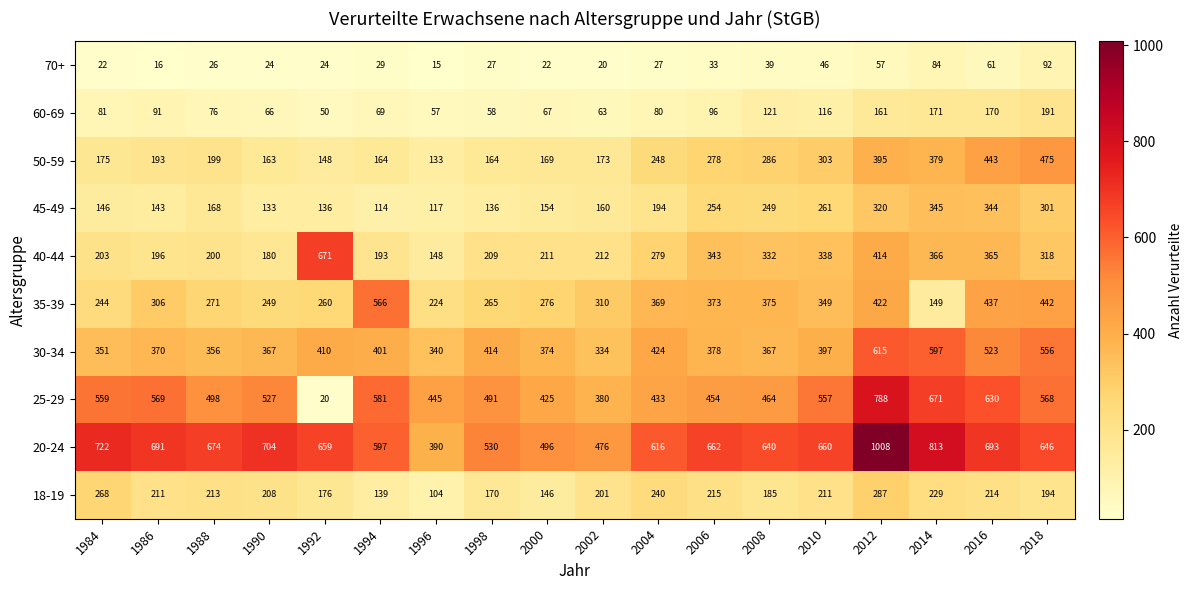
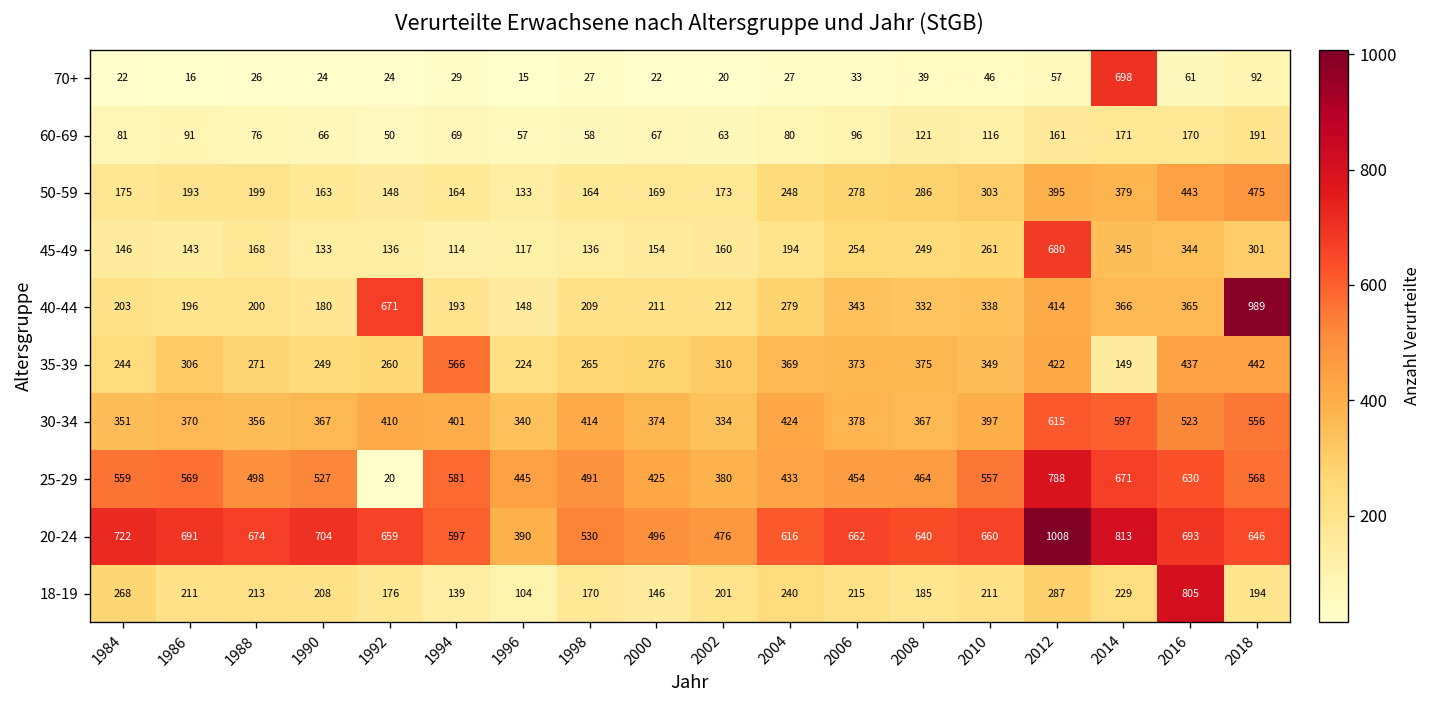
  {
    "70+": {
      "1984": 22,
      "1986": 16,
      "1988": 26,
      "1990": 24,
      "1992": 24,
      "1994": 29,
      "1996": 15,
      "1998": 27,
      "2000": 22,
      "2002": 20,
      "2004": 27,
      "2006": 33,
      "2008": 39,
      "2010": 46,
      "2012": 57,
-     "2014": 84,
+     "2014": 698,
      "2016": 61,
      "2018": 92
    },
    "60-69": {
      "1984": 81,
      "1986": 91,
      "1988": 76,
      "1990": 66,
      "1992": 50,
      "1994": 69,
      "1996": 57,
      "1998": 58,
      "2000": 67,
      "2002": 63,
      "2004": 80,
      "2006": 96,
      "2008": 121,
      "2010": 116,
      "2012": 161,
      "2014": 171,
      "2016": 170,
      "2018": 191
    },
    "50-59": {
      "1984": 175,
      "1986": 193,
      "1988": 199,
      "1990": 163,
      "1992": 148,
      "1994": 164,
      "1996": 133,
      "1998": 164,
      "2000": 169,
      "2002": 173,
      "2004": 248,
      "2006": 278,
      "2008": 286,
      "2010": 303,
      "2012": 395,
      "2014": 379,
      "2016": 443,
      "2018": 475
    },
    "45-49": {
      "1984": 146,
      "1986": 143,
      "1988": 168,
      "1990": 133,
      "1992": 136,
      "1994": 114,
      "1996": 117,
      "1998": 136,
      "2000": 154,
      "2002": 160,
      "2004": 194,
      "2006": 254,
      "2008": 249,
      "2010": 261,
-     "2012": 320,
+     "2012": 680,
      "2014": 345,
      "2016": 344,
      "2018": 301
    },
    "40-44": {
      "1984": 203,
      "1986": 196,
      "1988": 200,
      "1990": 180,
      "1992": 671,
      "1994": 193,
      "1996": 148,
      "1998": 209,
      "2000": 211,
      "2002": 212,
      "2004": 279,
      "2006": 343,
      "2008": 332,
      "2010": 338,
      "2012": 414,
      "2014": 366,
      "2016": 365,
-     "2018": 318
+     "2018": 989
    },
    "35-39": {
      "1984": 244,
      "1986": 306,
      "1988": 271,
      "1990": 249,
      "1992": 260,
      "1994": 566,
      "1996": 224,
      "1998": 265,
      "2000": 276,
      "2002": 310,
      "2004": 369,
      "2006": 373,
      "2008": 375,
      "2010": 349,
      "2012": 422,
      "2014": 149,
      "2016": 437,
      "2018": 442
    },
    "30-34": {
      "1984": 351,
      "1986": 370,
      "1988": 356,
      "1990": 367,
      "1992": 410,
      "1994": 401,
      "1996": 340,
      "1998": 414,
      "2000": 374,
      "2002": 334,
      "2004": 424,
      "2006": 378,
      "2008": 367,
      "2010": 397,
      "2012": 615,
      "2014": 597,
      "2016": 523,
      "2018": 556
    },
    "25-29": {
      "1984": 559,
      "1986": 569,
      "1988": 498,
      "1990": 527,
      "1992": 20,
      "1994": 581,
      "1996": 445,
      "1998": 491,
      "2000": 425,
      "2002": 380,
      "2004": 433,
      "2006": 454,
      "2008": 464,
      "2010": 557,
      "2012": 788,
      "2014": 671,
      "2016": 630,
      "2018": 568
    },
    "20-24": {
      "1984": 722,
      "1986": 691,
      "1988": 674,
      "1990": 704,
      "1992": 659,
      "1994": 597,
      "1996": 390,
      "1998": 530,
      "2000": 496,
      "2002": 476,
      "2004": 616,
      "2006": 662,
      "2008": 640,
      "2010": 660,
      "2012": 1008,
      "2014": 813,
      "2016": 693,
      "2018": 646
    },
    "18-19": {
      "1984": 268,
      "1986": 211,
      "1988": 213,
      "1990": 208,
      "1992": 176,
      "1994": 139,
      "1996": 104,
      "1998": 170,
      "2000": 146,
      "2002": 201,
      "2004": 240,
      "2006": 215,
      "2008": 185,
      "2010": 211,
      "2012": 287,
      "2014": 229,
-     "2016": 214,
+     "2016": 805,
      "2018": 194
    }
  }
